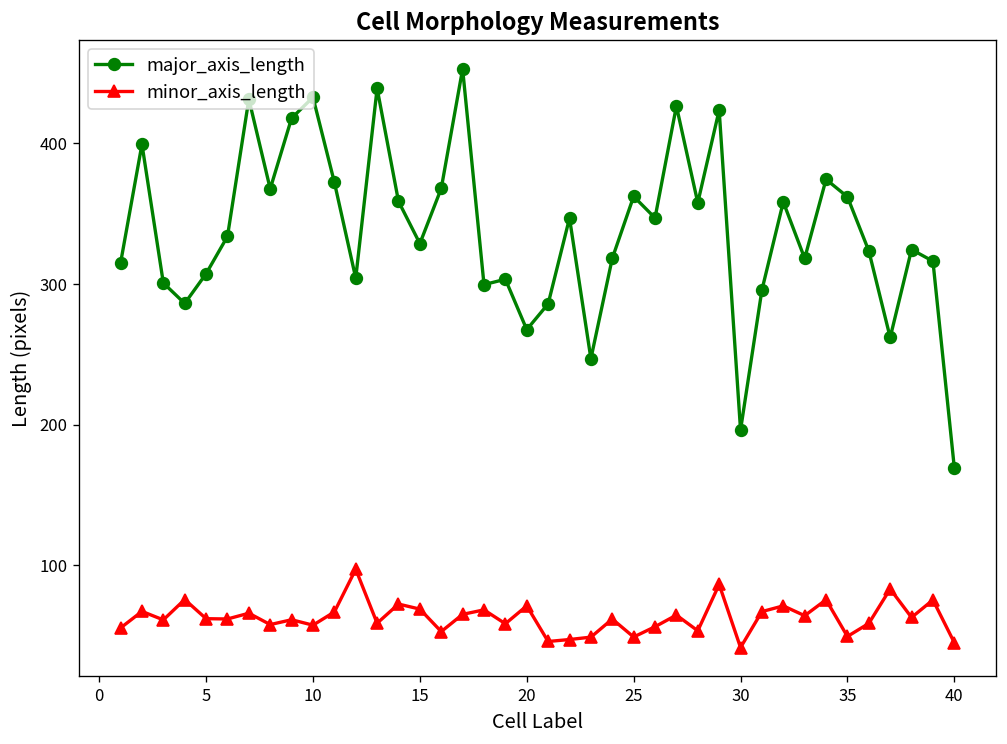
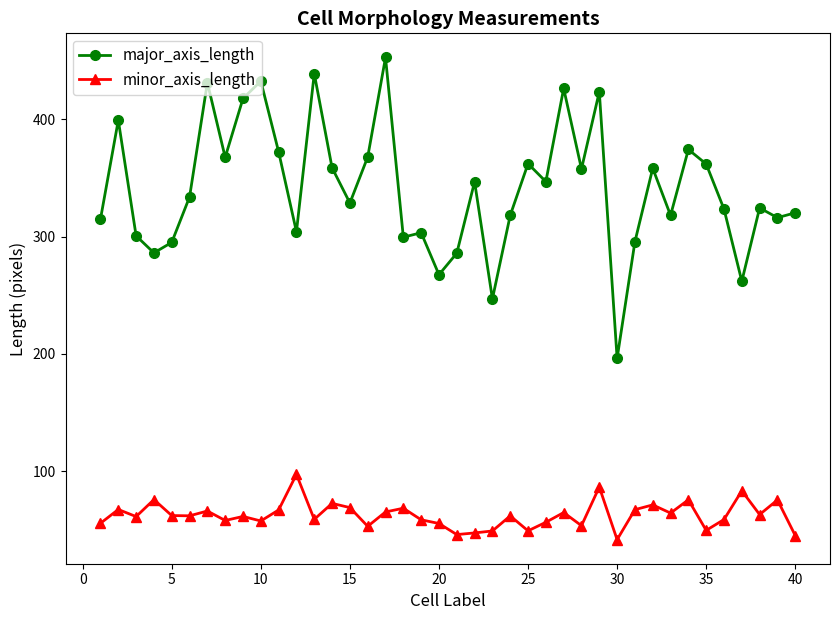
  {
    "major_axis_length": {
-     "5": 307,
+     "5": 295,
      "15": 329,
      "20": 268,
      "25": 362,
      "30": 196,
      "35": 362,
-     "40": 169
+     "40": 320
    },
    "minor_axis_length": {
      "5": 62,
      "10": 57,
      "15": 69,
-     "20": 71,
+     "20": 55,
      "25": 49,
      "30": 42,
      "35": 49,
      "40": 45
    }
  }
